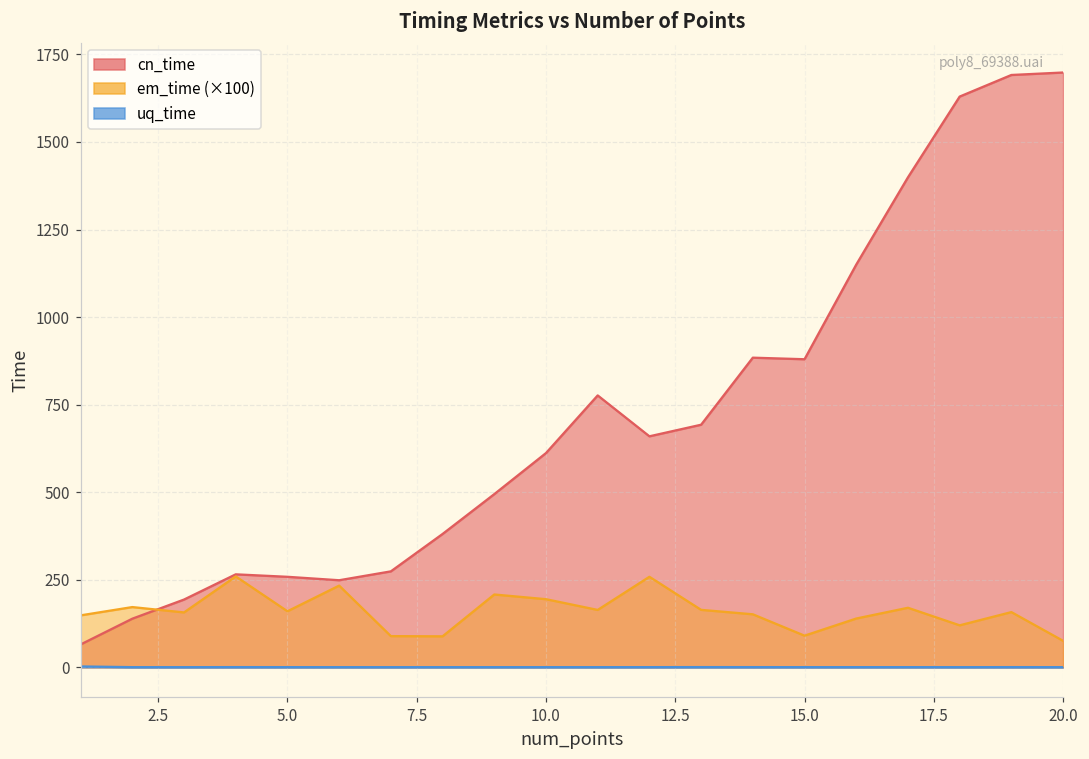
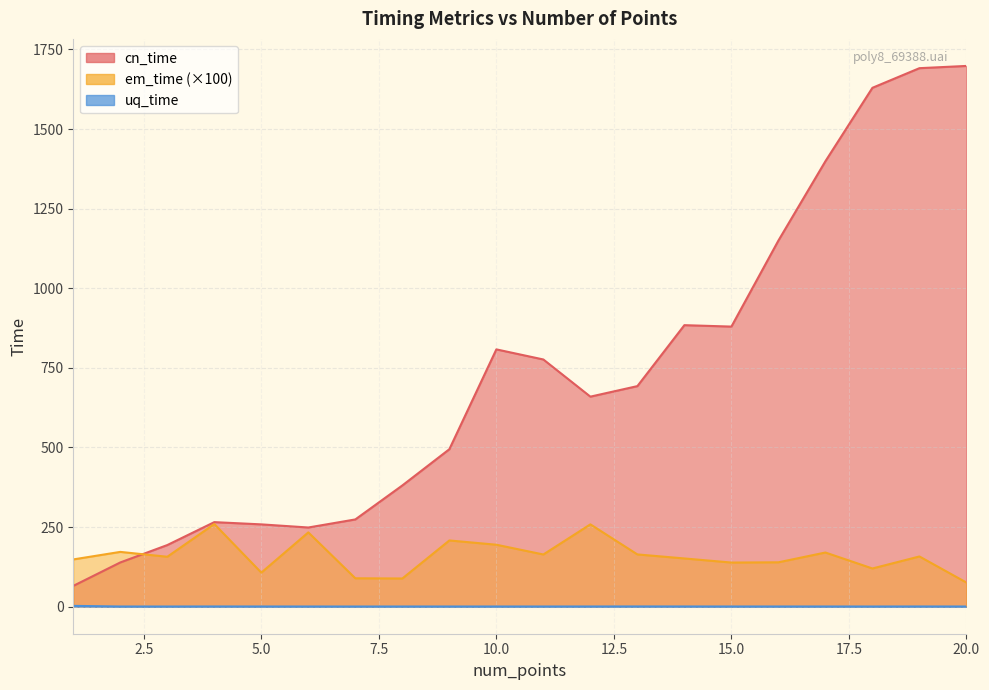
  {
    "cn_time": {
      "5.0": 260,
-     "10.0": 610,
+     "10.0": 810,
      "15.0": 880,
      "20.0": 1700
    },
    "em_time (×100)": {
-     "5.0": 160,
+     "5.0": 110,
      "10.0": 190,
-     "15.0": 90,
+     "15.0": 140,
      "20.0": 80
    },
    "uq_time": {
      "5.0": 0,
      "10.0": 0,
      "15.0": 0,
      "20.0": 0
    }
  }
